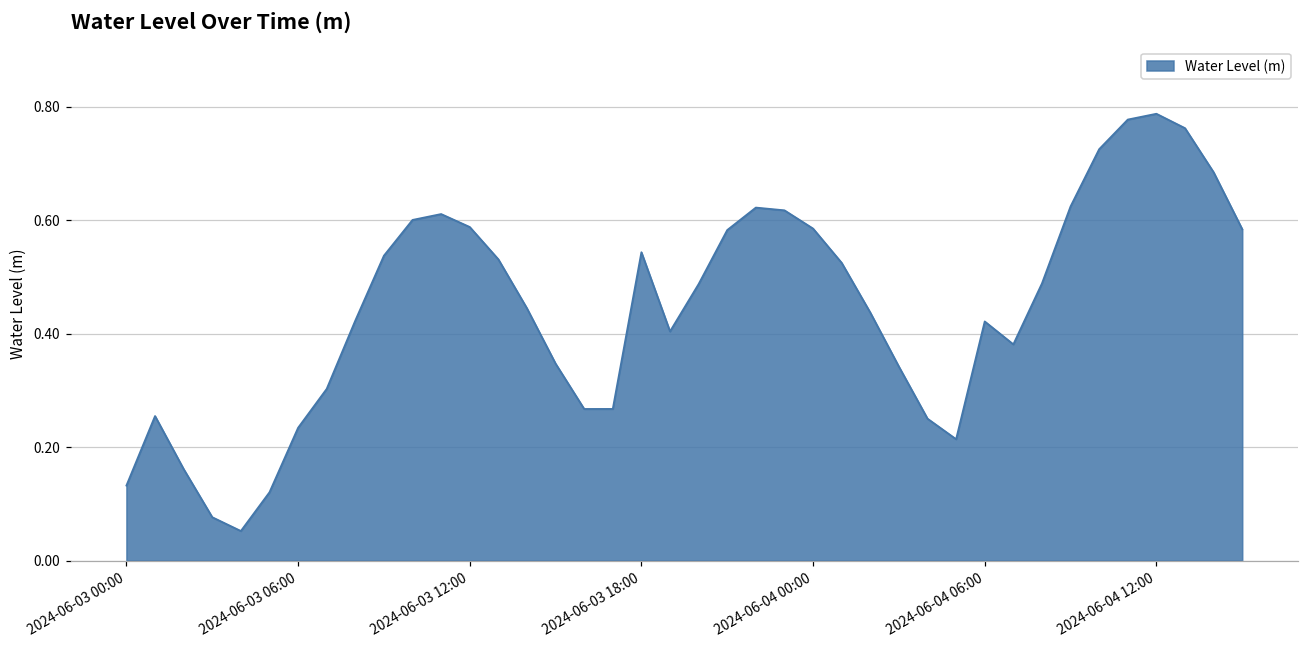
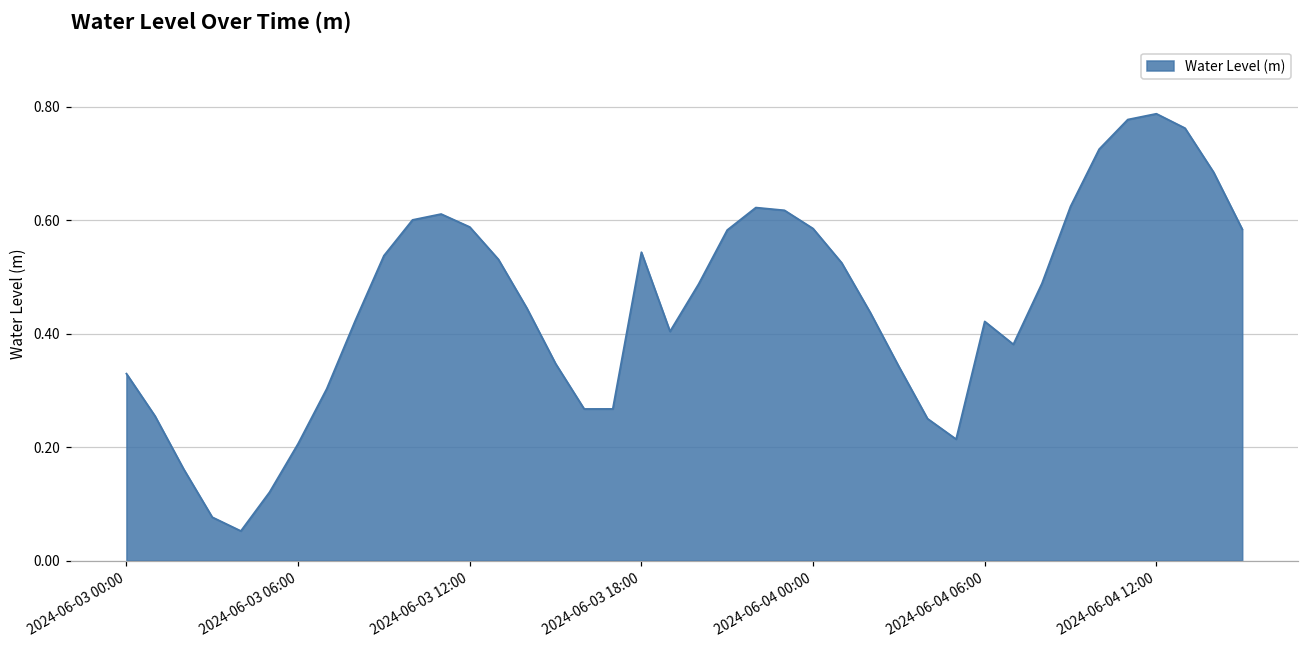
  {
-   "2024-06-03 00:00": 0.13,
-   "2024-06-03 06:00": 0.23,
+   "2024-06-03 00:00": 0.33,
+   "2024-06-03 06:00": 0.21,
    "2024-06-03 12:00": 0.59,
    "2024-06-03 18:00": 0.54,
    "2024-06-04 00:00": 0.59,
    "2024-06-04 06:00": 0.42,
    "2024-06-04 12:00": 0.79
  }
